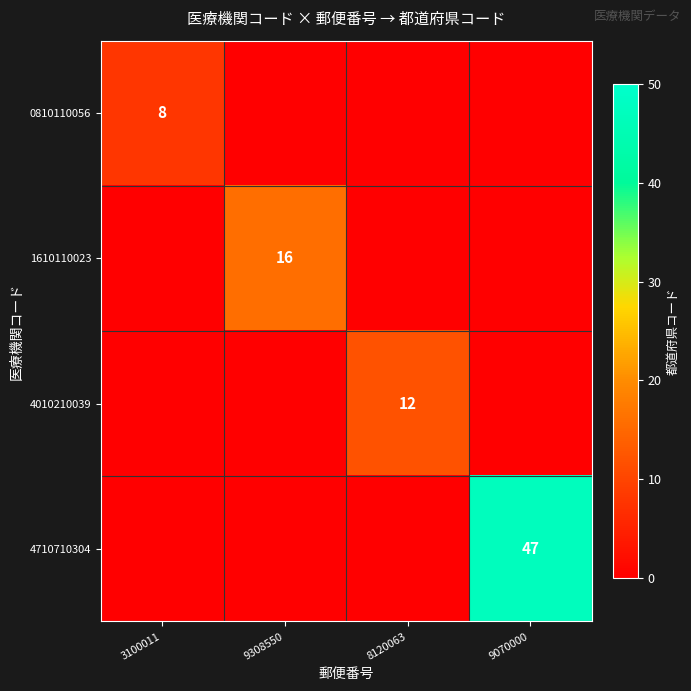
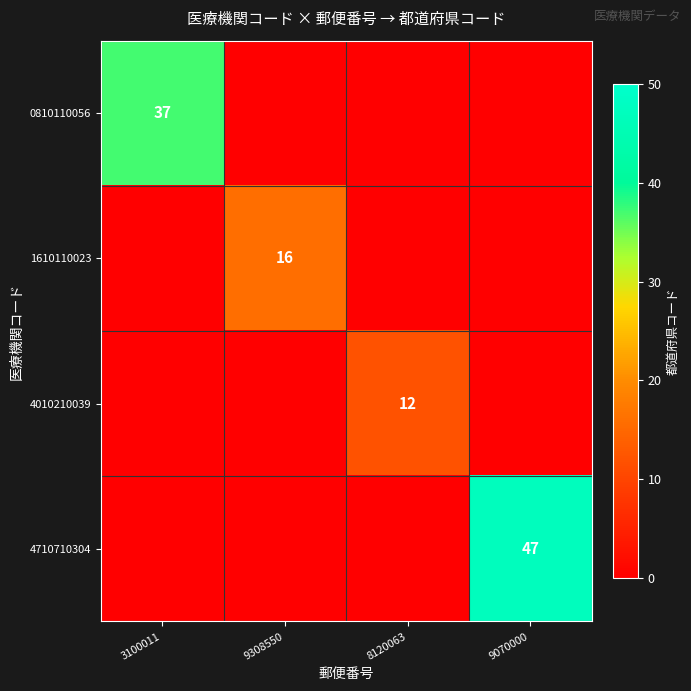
  {
    "0810110056": {
-     "3100011": 8
+     "3100011": 37
    },
    "1610110023": {
      "9308550": 16
    },
    "4010210039": {
      "8120063": 12
    },
    "4710710304": {
      "9070000": 47
    }
  }
